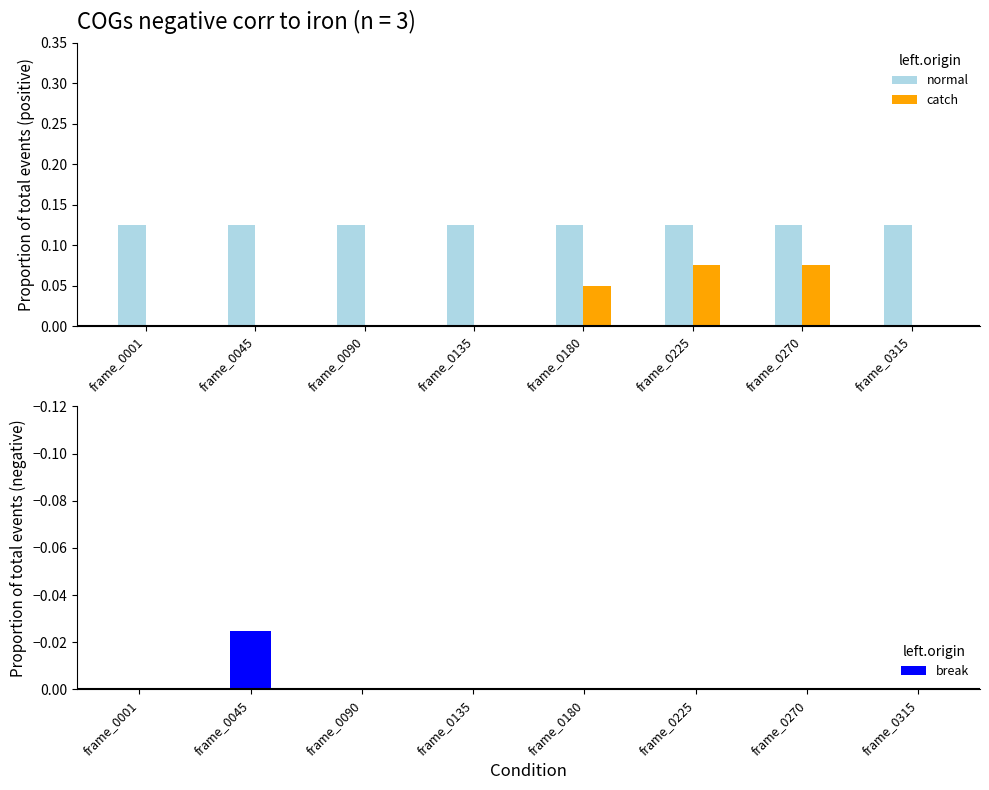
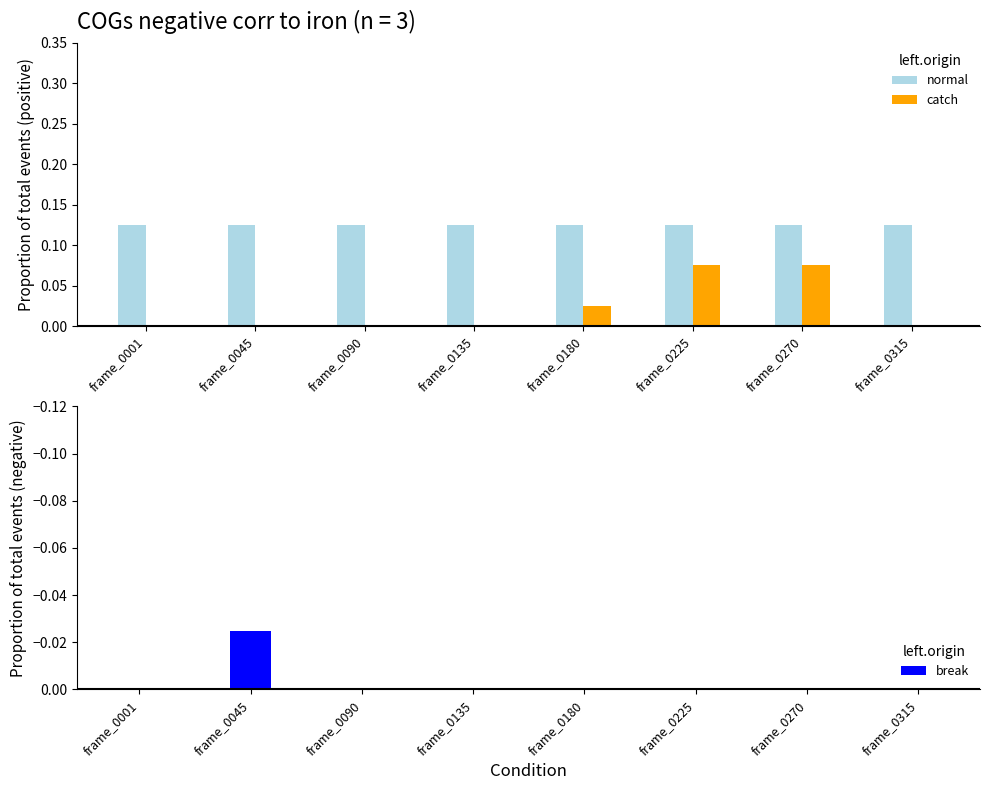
  {
    "COGs negative corr to iron (n = 3)": {
      "normal": {
        "frame_0001": 0.13,
        "frame_0045": 0.13,
        "frame_0090": 0.13,
        "frame_0135": 0.13,
        "frame_0180": 0.13,
        "frame_0225": 0.13,
        "frame_0270": 0.13,
        "frame_0315": 0.13
      },
      "catch": {
        "frame_0001": 0.00,
        "frame_0045": 0.00,
        "frame_0090": 0.00,
        "frame_0135": 0.00,
-       "frame_0180": 0.05,
+       "frame_0180": 0.03,
        "frame_0225": 0.08,
        "frame_0270": 0.08,
        "frame_0315": 0.00
      }
    }
  }
